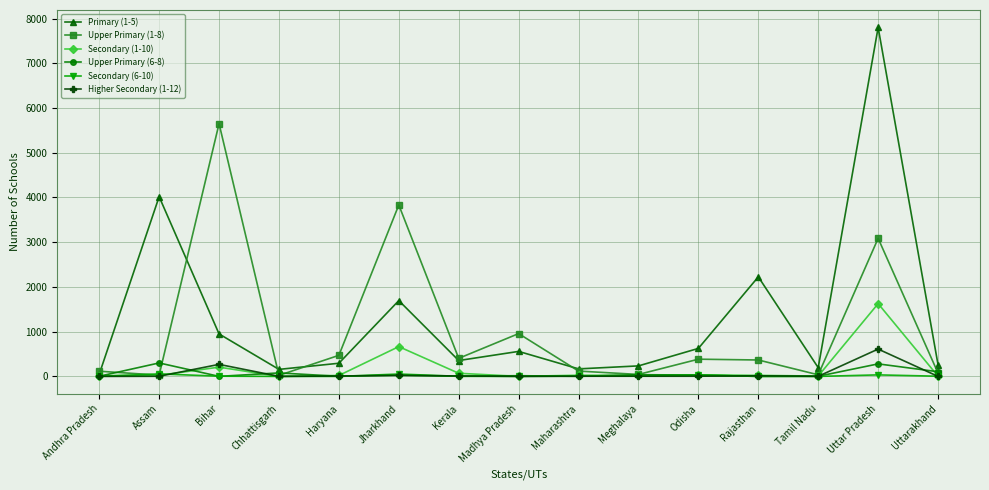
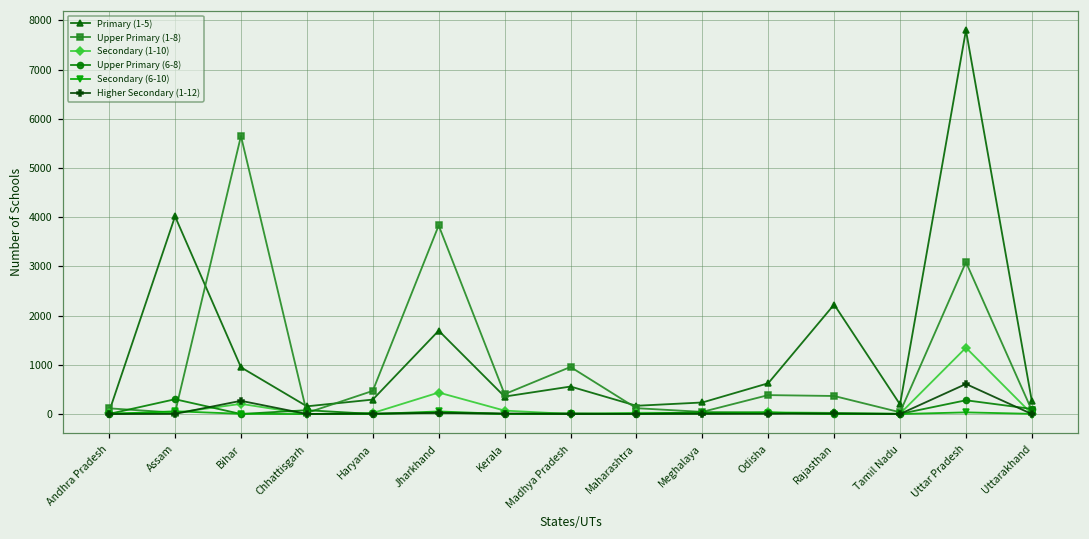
  {
    "Secondary (1-10)": {
      "Bihar": 200,
-     "Jharkhand": 700,
+     "Jharkhand": 400,
      "Kerala": 100,
-     "Uttar Pradesh": 1600
+     "Uttar Pradesh": 1300
    }
  }
